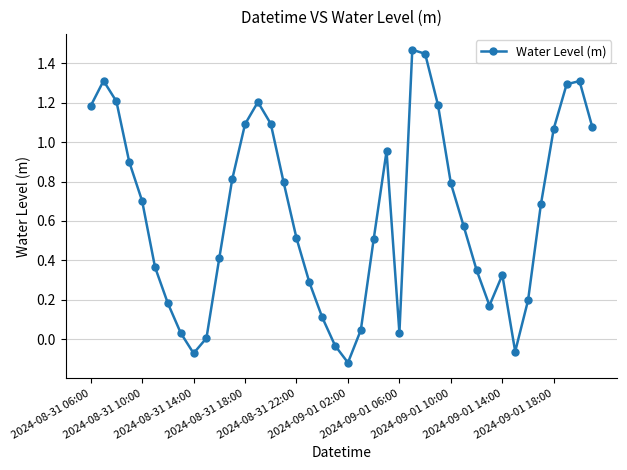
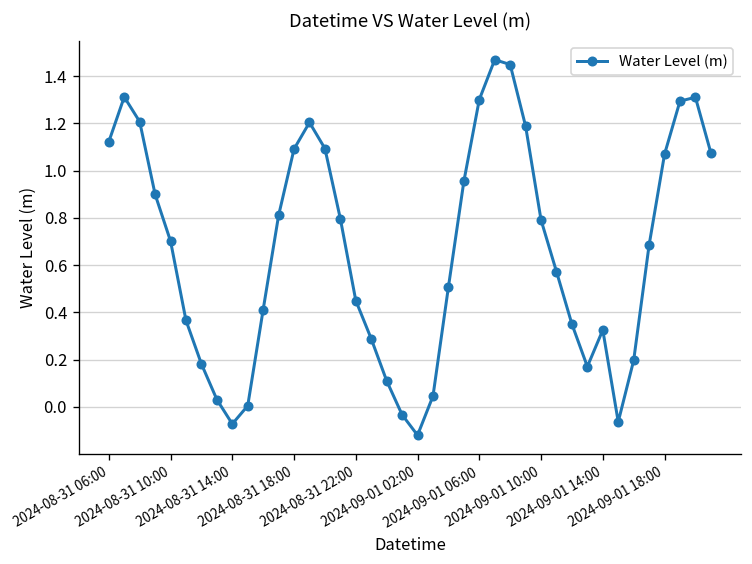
  {
-   "2024-08-31 06:00": 1.18,
+   "2024-08-31 06:00": 1.12,
    "2024-08-31 10:00": 0.70,
    "2024-08-31 14:00": -0.07,
    "2024-08-31 18:00": 1.09,
-   "2024-08-31 22:00": 0.51,
+   "2024-08-31 22:00": 0.45,
    "2024-09-01 02:00": -0.12,
-   "2024-09-01 06:00": 0.03,
+   "2024-09-01 06:00": 1.30,
    "2024-09-01 10:00": 0.79,
    "2024-09-01 14:00": 0.33,
    "2024-09-01 18:00": 1.07
  }
